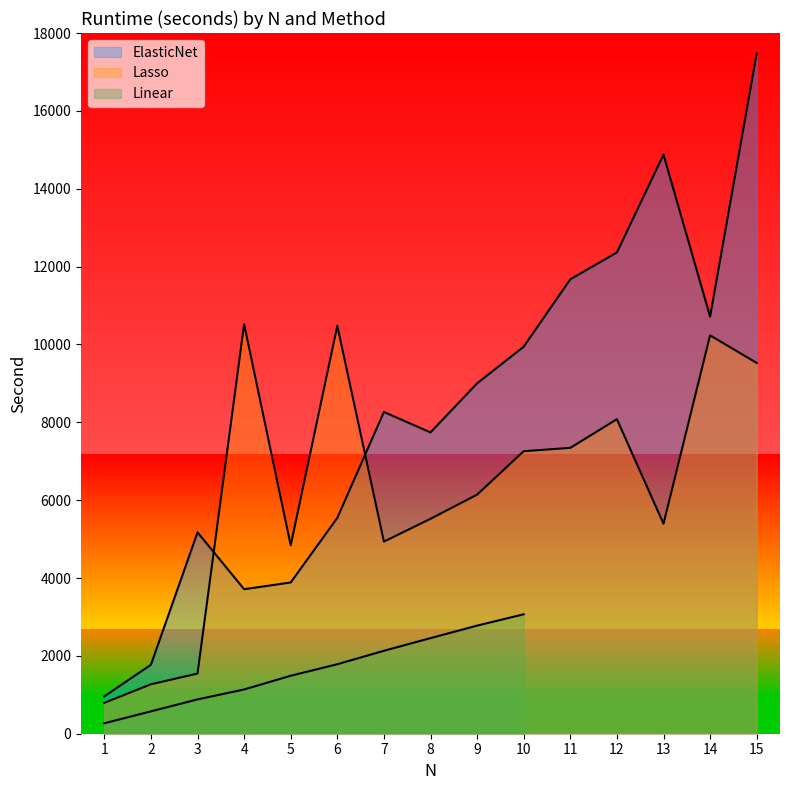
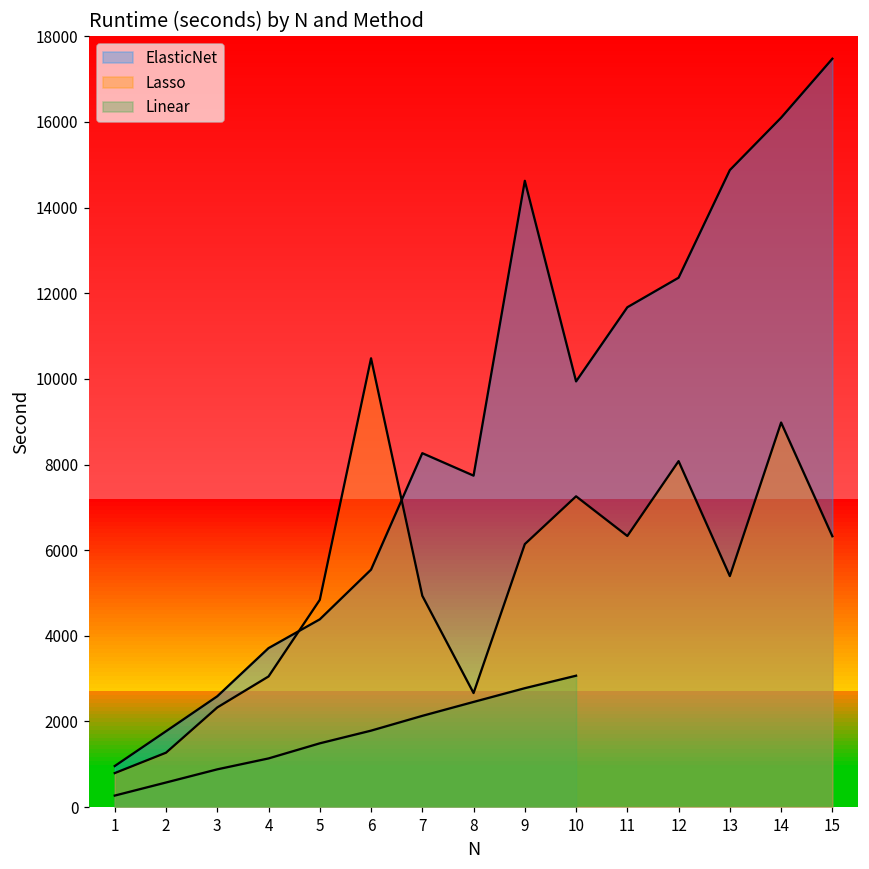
  {
    "ElasticNet": {
      "1": 1000,
      "2": 1800,
-     "3": 5200,
+     "3": 2600,
      "4": 3700,
-     "5": 3900,
+     "5": 4400,
      "6": 5500,
      "7": 8300,
      "8": 7700,
-     "9": 9000,
+     "9": 14600,
      "10": 9900,
      "11": 11700,
      "12": 12400,
      "13": 14900,
-     "14": 10700,
+     "14": 16100,
      "15": 17500
    },
    "Lasso": {
      "1": 800,
      "2": 1300,
-     "3": 1500,
-     "4": 10500,
+     "3": 2300,
+     "4": 3100,
      "5": 4800,
      "6": 10500,
      "7": 4900,
-     "8": 5500,
+     "8": 2700,
      "9": 6100,
      "10": 7300,
-     "11": 7300,
+     "11": 6300,
      "12": 8100,
      "13": 5400,
-     "14": 10200,
-     "15": 9500
+     "14": 9000,
+     "15": 6300
    },
    "Linear": {
      "1": 300,
      "2": 600,
      "3": 900,
      "4": 1100,
      "5": 1500,
      "6": 1800,
      "7": 2100,
      "8": 2500,
      "9": 2800,
      "10": 3100
    }
  }
